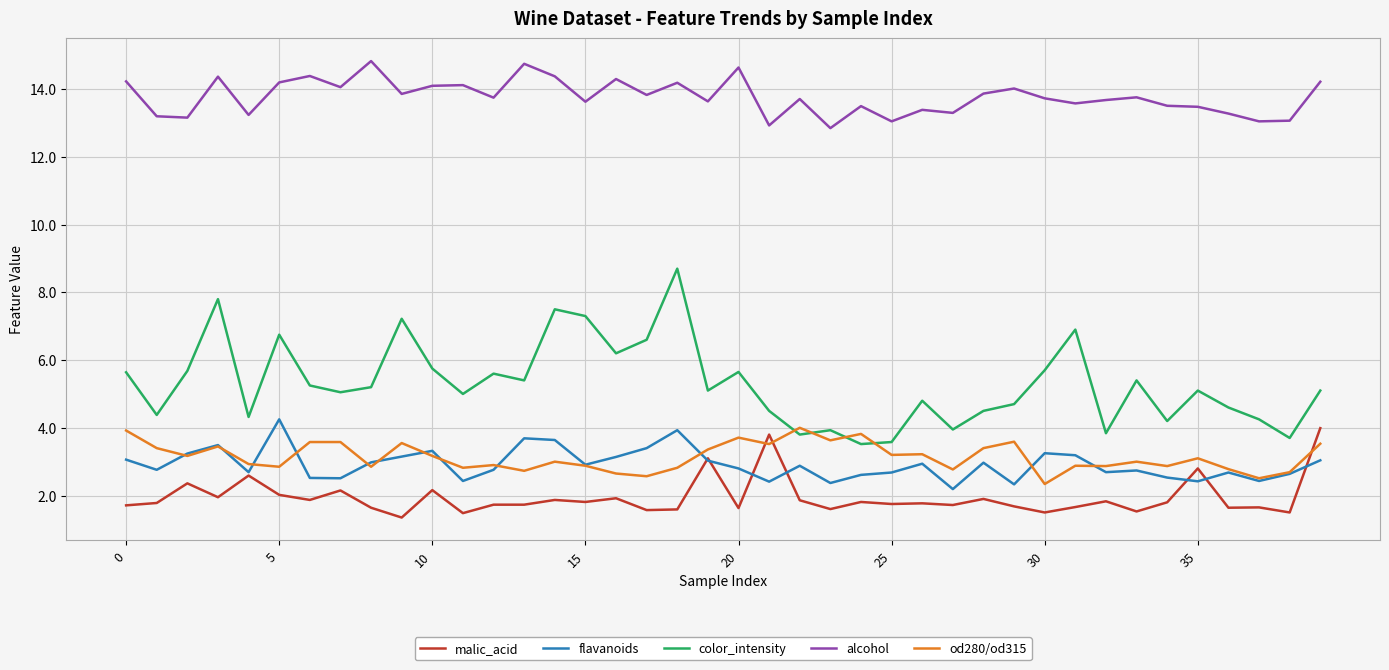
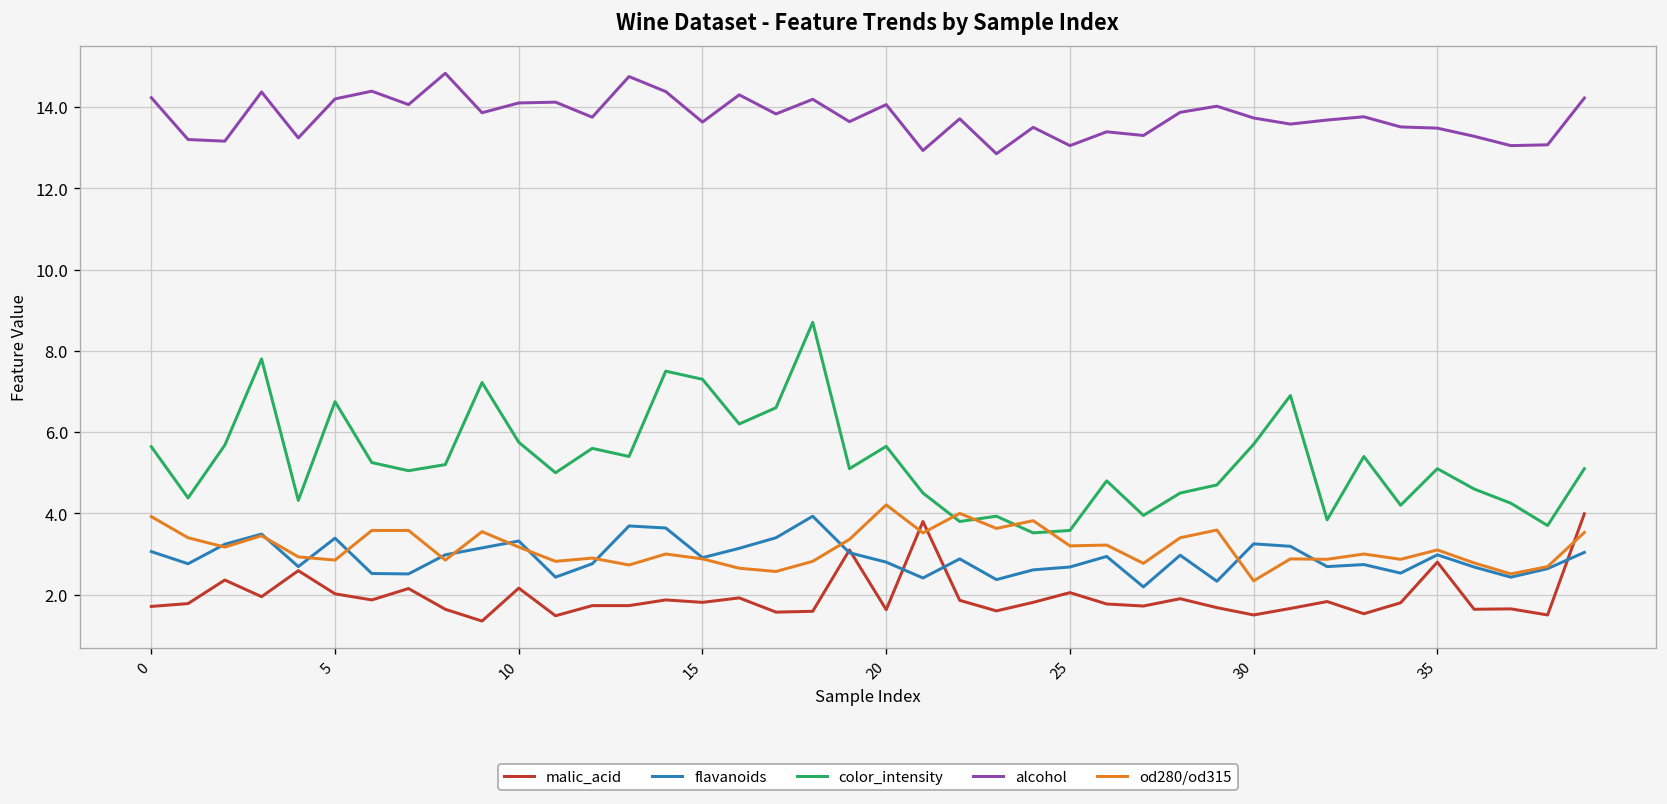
  {
    "malic_acid": {
      "0": 1.7,
      "5": 2.0,
      "10": 2.2,
      "15": 1.8,
      "20": 1.6,
-     "25": 1.8,
+     "25": 2.1,
      "30": 1.5,
      "35": 2.8
    },
    "flavanoids": {
      "0": 3.1,
-     "5": 4.3,
+     "5": 3.4,
      "10": 3.3,
      "20": 2.8,
      "25": 2.7,
      "30": 3.3,
-     "35": 2.4
+     "35": 3.0
    },
    "color_intensity": {
      "0": 5.6,
      "5": 6.8,
      "10": 5.8,
      "15": 7.3,
      "20": 5.7,
      "25": 3.6,
      "30": 5.7,
      "35": 5.1
    },
    "alcohol": {
      "0": 14.2,
      "5": 14.2,
      "10": 14.1,
      "15": 13.6,
-     "20": 14.6,
+     "20": 14.1,
      "25": 13.1,
      "30": 13.7,
      "35": 13.5
    },
    "od280/od315": {
      "0": 3.9,
      "5": 2.9,
      "10": 3.2,
-     "20": 3.7,
+     "20": 4.2,
      "25": 3.2,
      "30": 2.3,
      "35": 3.1
    }
  }
